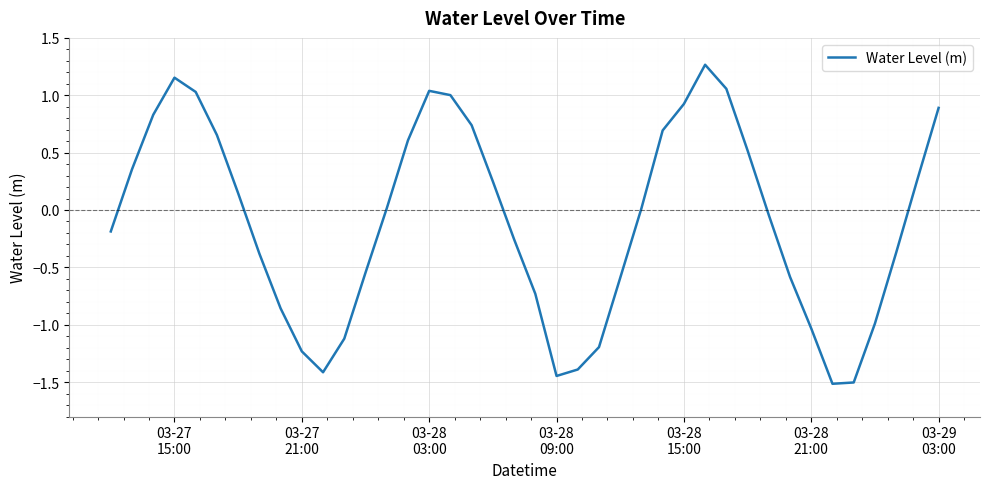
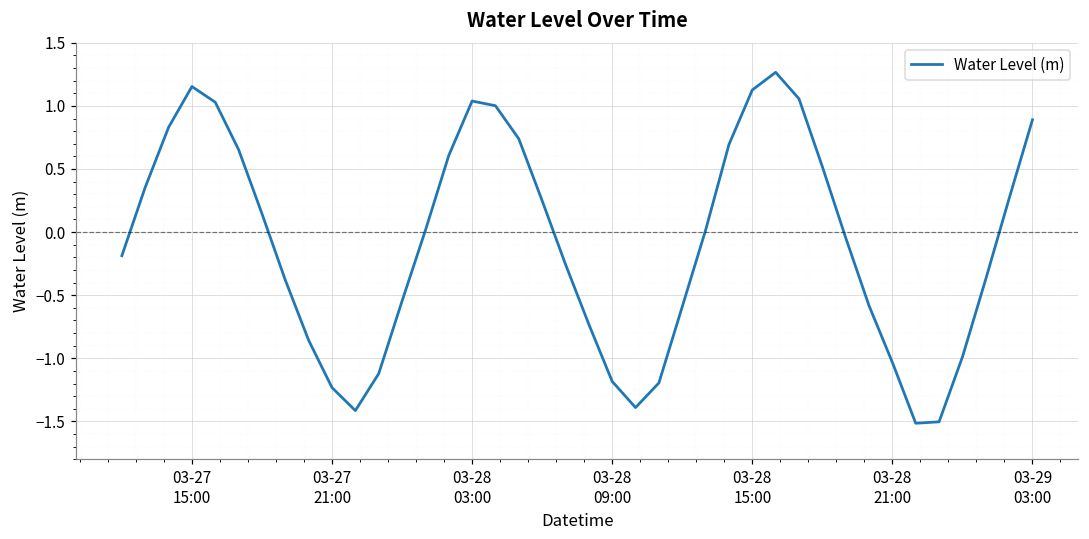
  {
    "03-27 15:00": 1.15,
    "03-27 21:00": -1.23,
    "03-28 03:00": 1.04,
-   "03-28 09:00": -1.45,
-   "03-28 15:00": 0.92,
+   "03-28 09:00": -1.18,
+   "03-28 15:00": 1.13,
    "03-28 21:00": -1.03,
    "03-29 03:00": 0.89
  }
